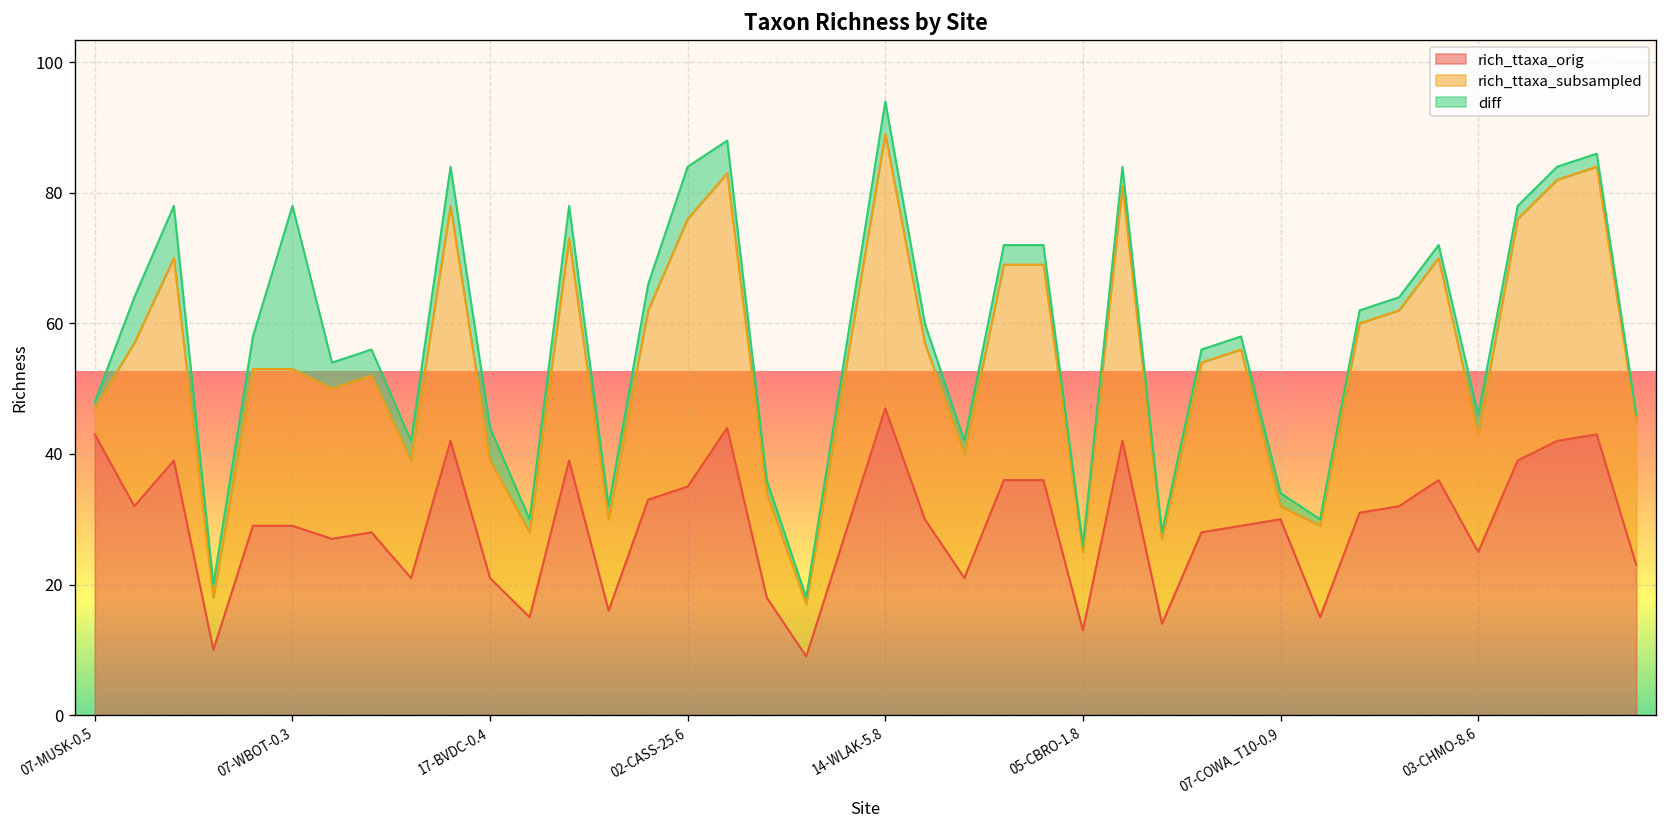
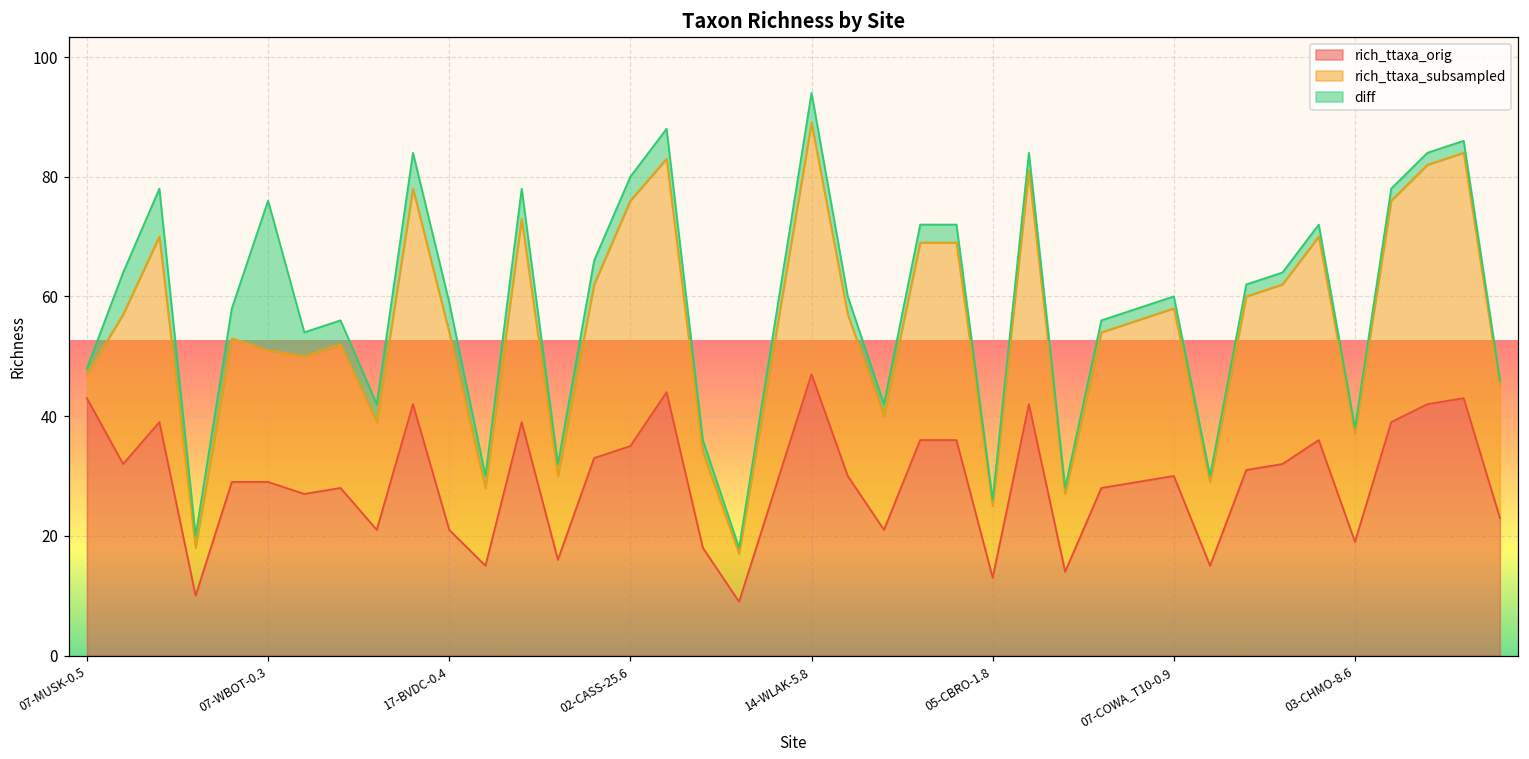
  {
    "rich_ttaxa_orig": {
      "07-MUSK-0.5": 43,
      "07-WBOT-0.3": 29,
      "17-BVDC-0.4": 21,
      "02-CASS-25.6": 35,
      "14-WLAK-5.8": 47,
      "05-CBRO-1.8": 13,
      "07-COWA_T10-0.9": 30,
-     "03-CHMO-8.6": 25
+     "03-CHMO-8.6": 19
    },
    "rich_ttaxa_subsampled": {
      "07-MUSK-0.5": 4,
-     "07-WBOT-0.3": 24,
-     "17-BVDC-0.4": 18,
+     "07-WBOT-0.3": 22,
+     "17-BVDC-0.4": 33,
      "02-CASS-25.6": 41,
      "14-WLAK-5.8": 42,
      "05-CBRO-1.8": 12,
-     "07-COWA_T10-0.9": 2,
+     "07-COWA_T10-0.9": 28,
      "03-CHMO-8.6": 18
    },
    "diff": {
      "07-MUSK-0.5": 1,
      "07-WBOT-0.3": 25,
      "17-BVDC-0.4": 5,
-     "02-CASS-25.6": 8,
+     "02-CASS-25.6": 4,
      "14-WLAK-5.8": 5,
      "05-CBRO-1.8": 1,
      "07-COWA_T10-0.9": 2,
-     "03-CHMO-8.6": 3
+     "03-CHMO-8.6": 1
    }
  }
